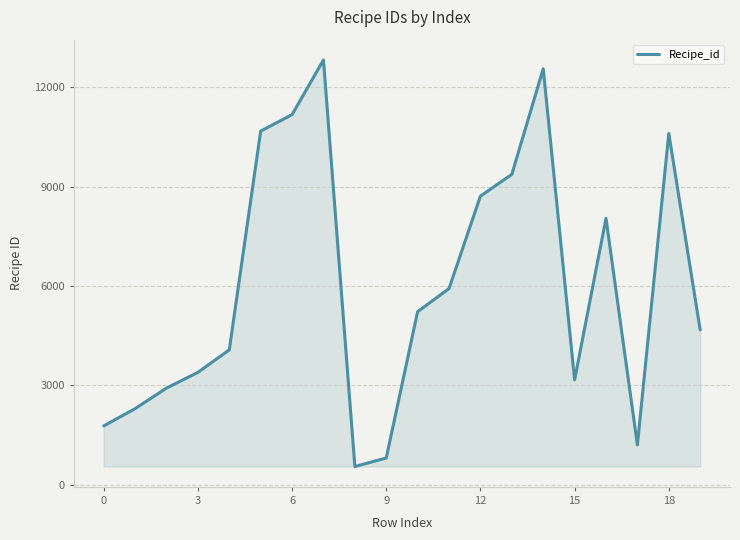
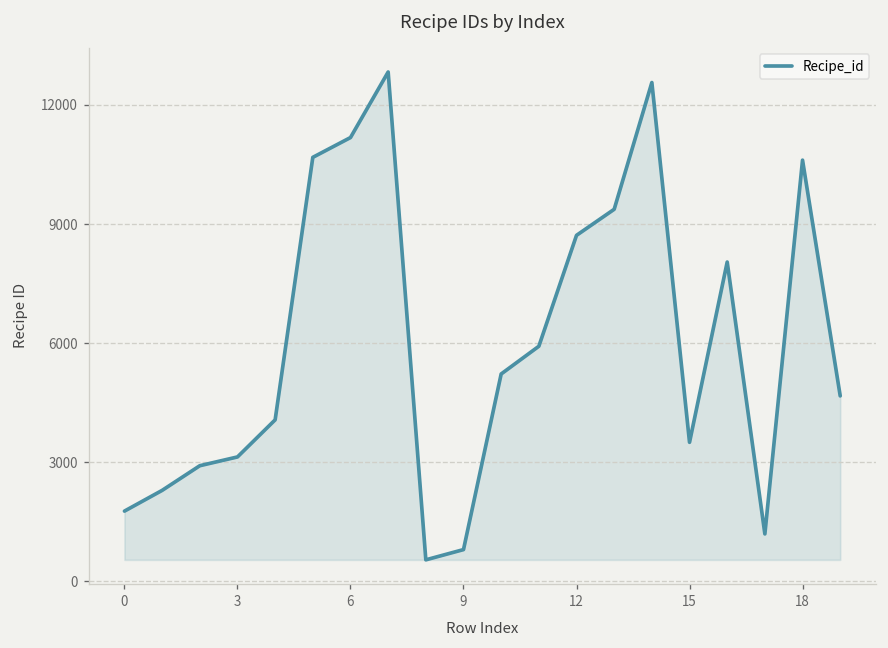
  {
    "0": 1800,
-   "3": 3400,
+   "3": 3100,
    "6": 11200,
    "9": 800,
    "12": 8700,
-   "15": 3200,
+   "15": 3500,
    "18": 10600
  }
